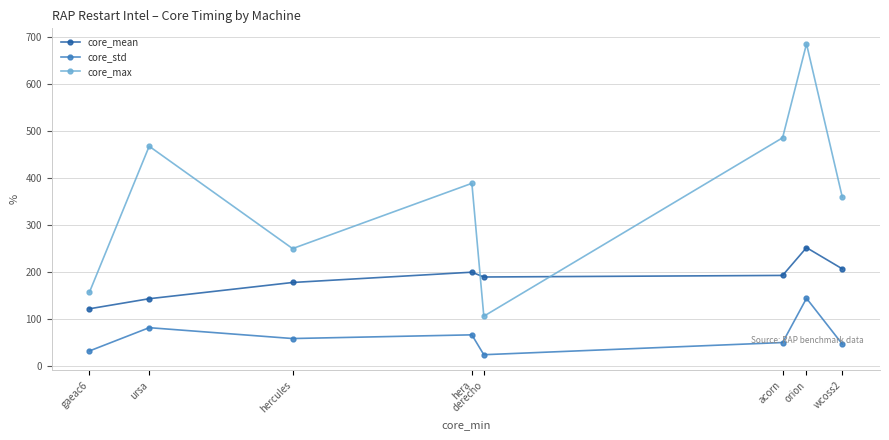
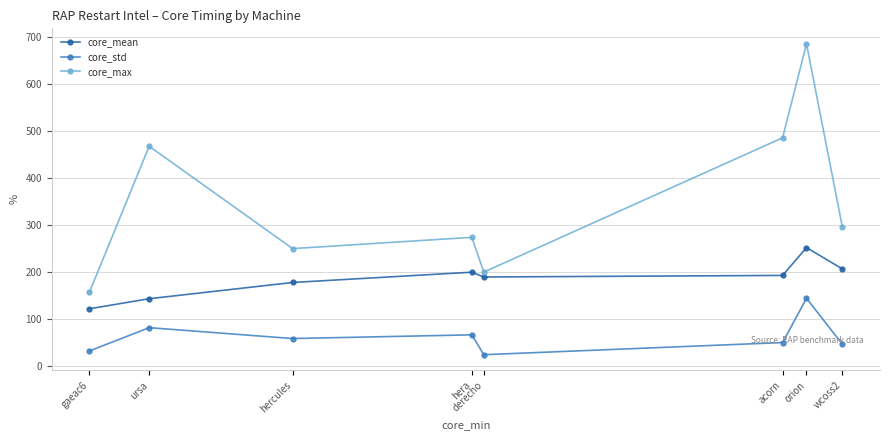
  {
    "core_max": {
      "gaeac6": 160,
      "ursa": 470,
      "hercules": 250,
-     "hera": 390,
-     "derecho": 110,
+     "hera": 270,
+     "derecho": 200,
      "acorn": 490,
      "orion": 690,
-     "wcoss2": 360
+     "wcoss2": 300
    }
  }
